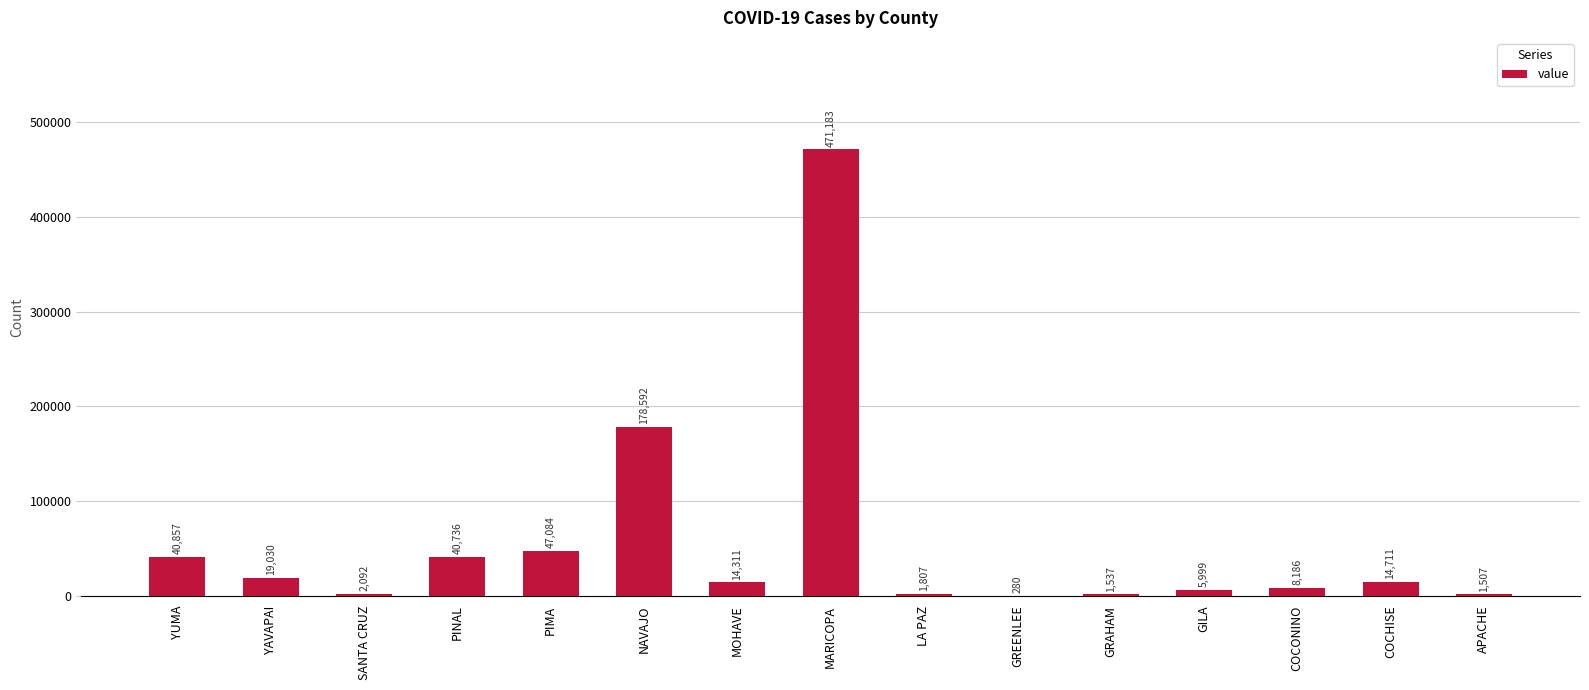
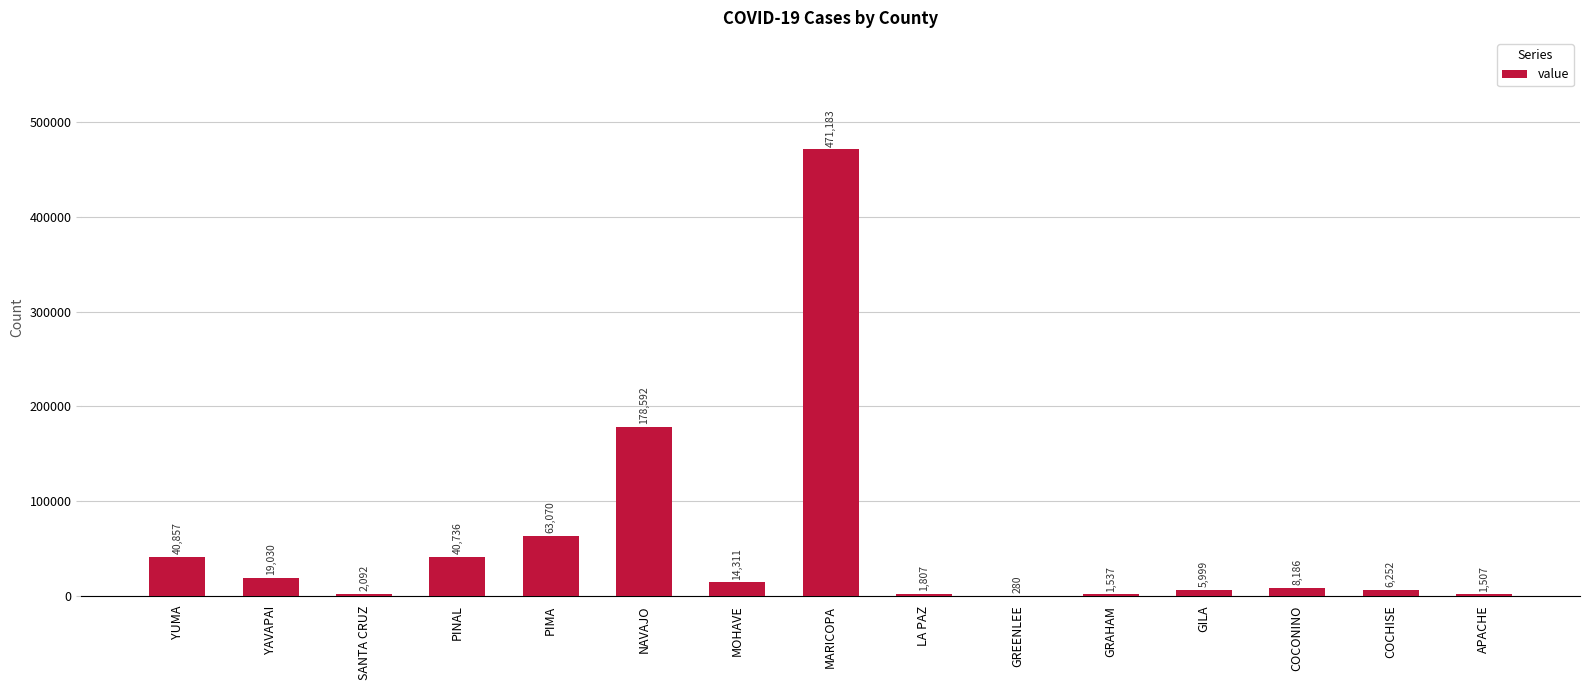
  {
    "YUMA": "40,857",
    "YAVAPAI": "19,030",
    "SANTA CRUZ": "2,092",
    "PINAL": "40,736",
-   "PIMA": "47,084",
+   "PIMA": "63,070",
    "NAVAJO": "178,592",
    "MOHAVE": "14,311",
    "MARICOPA": "471,183",
    "LA PAZ": "1,807",
    "GREENLEE": "280",
    "GRAHAM": "1,537",
    "GILA": "5,999",
    "COCONINO": "8,186",
-   "COCHISE": "14,711",
+   "COCHISE": "6,252",
    "APACHE": "1,507"
  }
